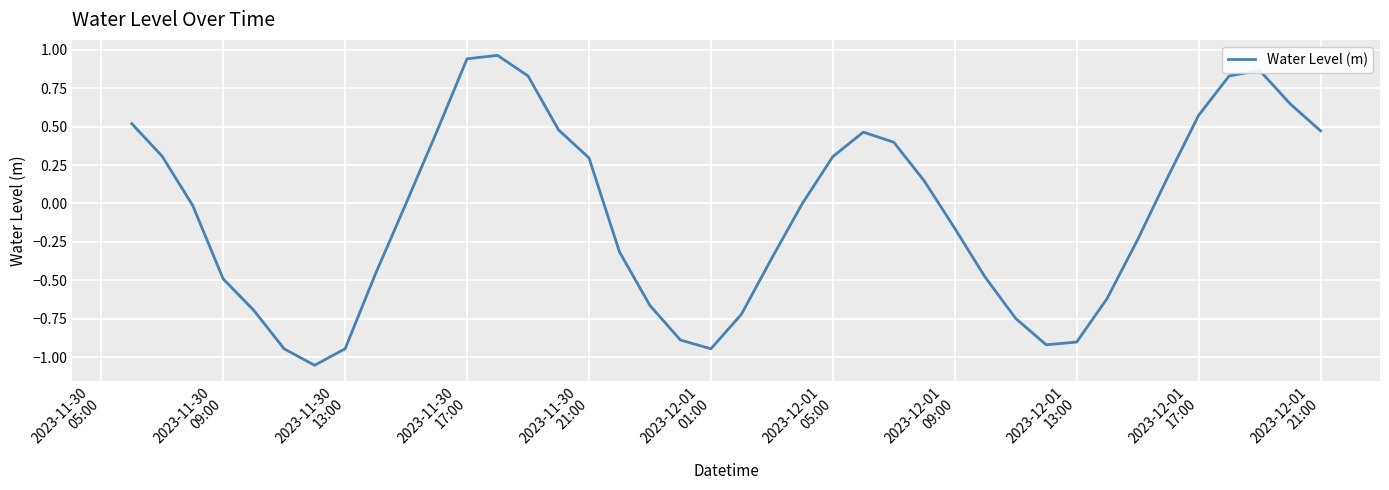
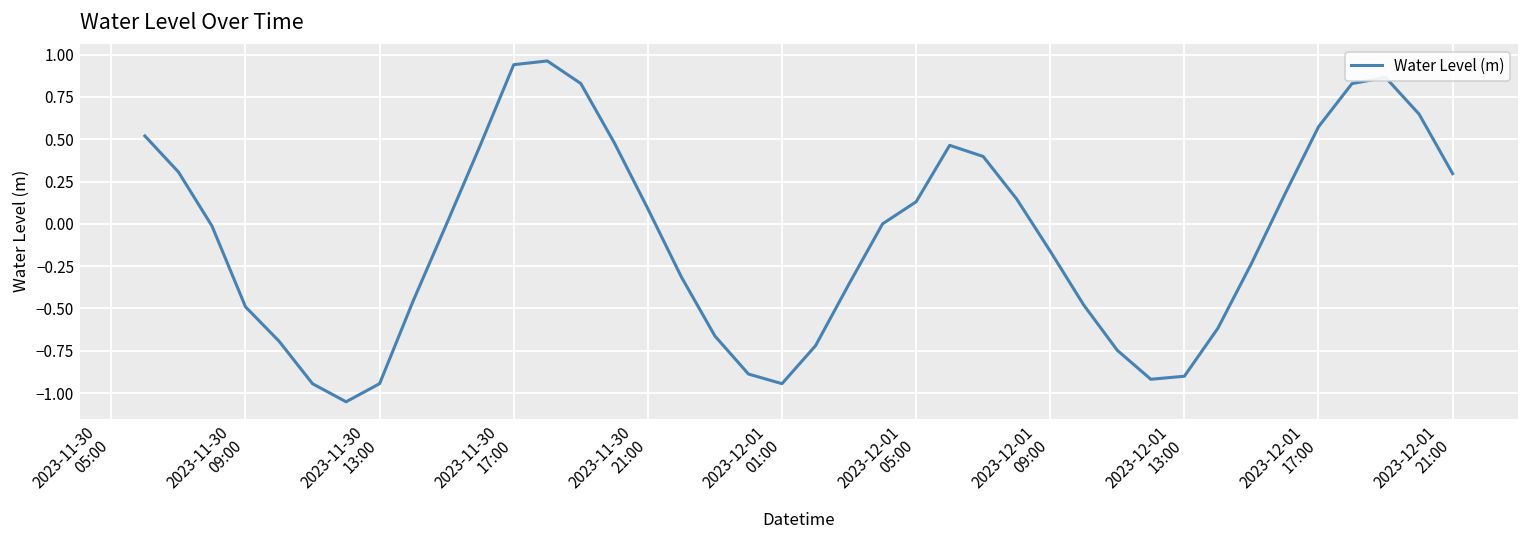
  {
    "2023-11-30 09:00": -0.49,
    "2023-11-30 13:00": -0.94,
    "2023-11-30 17:00": 0.94,
-   "2023-11-30 21:00": 0.30,
+   "2023-11-30 21:00": 0.09,
    "2023-12-01 01:00": -0.94,
-   "2023-12-01 05:00": 0.30,
+   "2023-12-01 05:00": 0.13,
    "2023-12-01 09:00": -0.16,
    "2023-12-01 13:00": -0.90,
    "2023-12-01 17:00": 0.57,
-   "2023-12-01 21:00": 0.47
+   "2023-12-01 21:00": 0.30
  }
